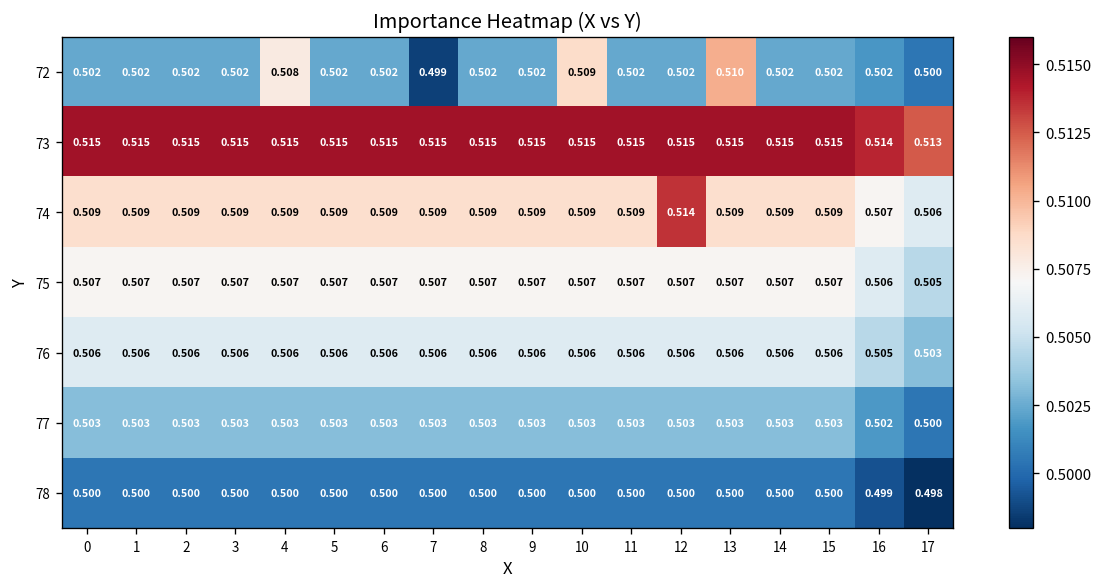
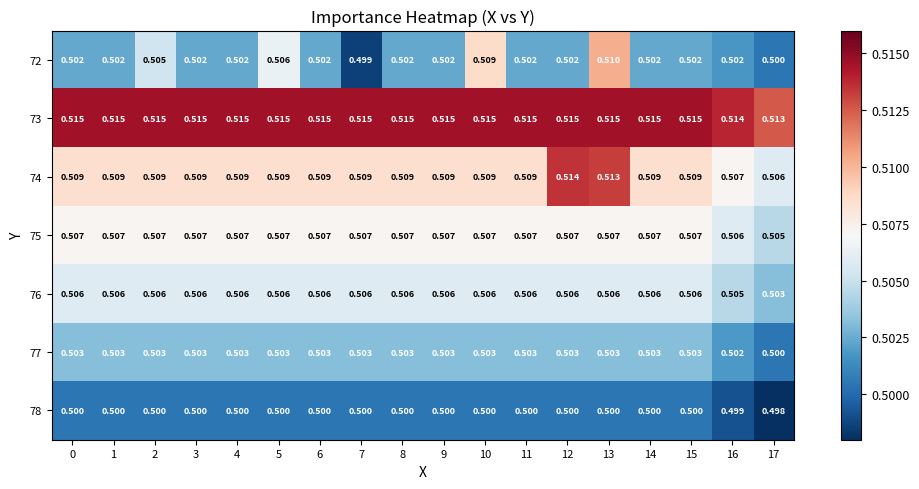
  {
    "72": {
      "0": 0.502,
      "1": 0.502,
-     "2": 0.502,
+     "2": 0.505,
      "3": 0.502,
-     "4": 0.508,
-     "5": 0.502,
+     "4": 0.502,
+     "5": 0.506,
      "6": 0.502,
      "7": 0.499,
      "8": 0.502,
      "9": 0.502,
      "10": 0.509,
      "11": 0.502,
      "12": 0.502,
      "13": 0.510,
      "14": 0.502,
      "15": 0.502,
      "16": 0.502,
      "17": 0.500
    },
    "73": {
      "0": 0.515,
      "1": 0.515,
      "2": 0.515,
      "3": 0.515,
      "4": 0.515,
      "5": 0.515,
      "6": 0.515,
      "7": 0.515,
      "8": 0.515,
      "9": 0.515,
      "10": 0.515,
      "11": 0.515,
      "12": 0.515,
      "13": 0.515,
      "14": 0.515,
      "15": 0.515,
      "16": 0.514,
      "17": 0.513
    },
    "74": {
      "0": 0.509,
      "1": 0.509,
      "2": 0.509,
      "3": 0.509,
      "4": 0.509,
      "5": 0.509,
      "6": 0.509,
      "7": 0.509,
      "8": 0.509,
      "9": 0.509,
      "10": 0.509,
      "11": 0.509,
      "12": 0.514,
-     "13": 0.509,
+     "13": 0.513,
      "14": 0.509,
      "15": 0.509,
      "16": 0.507,
      "17": 0.506
    },
    "75": {
      "0": 0.507,
      "1": 0.507,
      "2": 0.507,
      "3": 0.507,
      "4": 0.507,
      "5": 0.507,
      "6": 0.507,
      "7": 0.507,
      "8": 0.507,
      "9": 0.507,
      "10": 0.507,
      "11": 0.507,
      "12": 0.507,
      "13": 0.507,
      "14": 0.507,
      "15": 0.507,
      "16": 0.506,
      "17": 0.505
    },
    "76": {
      "0": 0.506,
      "1": 0.506,
      "2": 0.506,
      "3": 0.506,
      "4": 0.506,
      "5": 0.506,
      "6": 0.506,
      "7": 0.506,
      "8": 0.506,
      "9": 0.506,
      "10": 0.506,
      "11": 0.506,
      "12": 0.506,
      "13": 0.506,
      "14": 0.506,
      "15": 0.506,
      "16": 0.505,
      "17": 0.503
    },
    "77": {
      "0": 0.503,
      "1": 0.503,
      "2": 0.503,
      "3": 0.503,
      "4": 0.503,
      "5": 0.503,
      "6": 0.503,
      "7": 0.503,
      "8": 0.503,
      "9": 0.503,
      "10": 0.503,
      "11": 0.503,
      "12": 0.503,
      "13": 0.503,
      "14": 0.503,
      "15": 0.503,
      "16": 0.502,
      "17": 0.500
    },
    "78": {
      "0": 0.500,
      "1": 0.500,
      "2": 0.500,
      "3": 0.500,
      "4": 0.500,
      "5": 0.500,
      "6": 0.500,
      "7": 0.500,
      "8": 0.500,
      "9": 0.500,
      "10": 0.500,
      "11": 0.500,
      "12": 0.500,
      "13": 0.500,
      "14": 0.500,
      "15": 0.500,
      "16": 0.499,
      "17": 0.498
    }
  }
